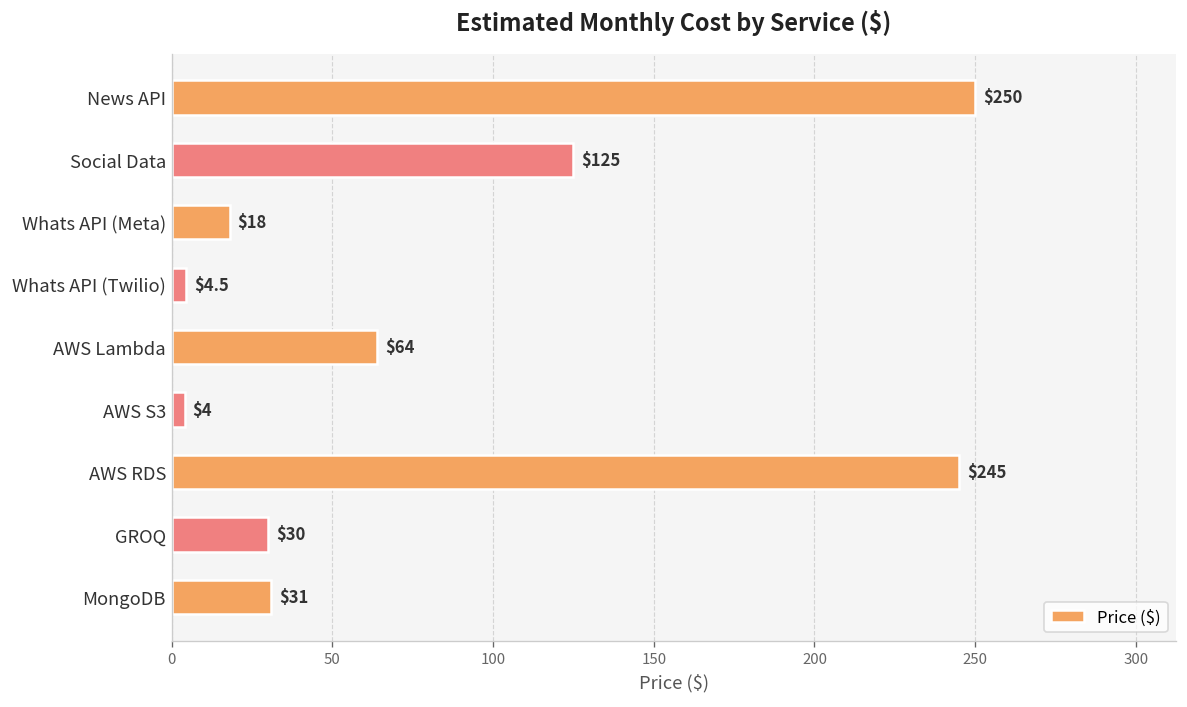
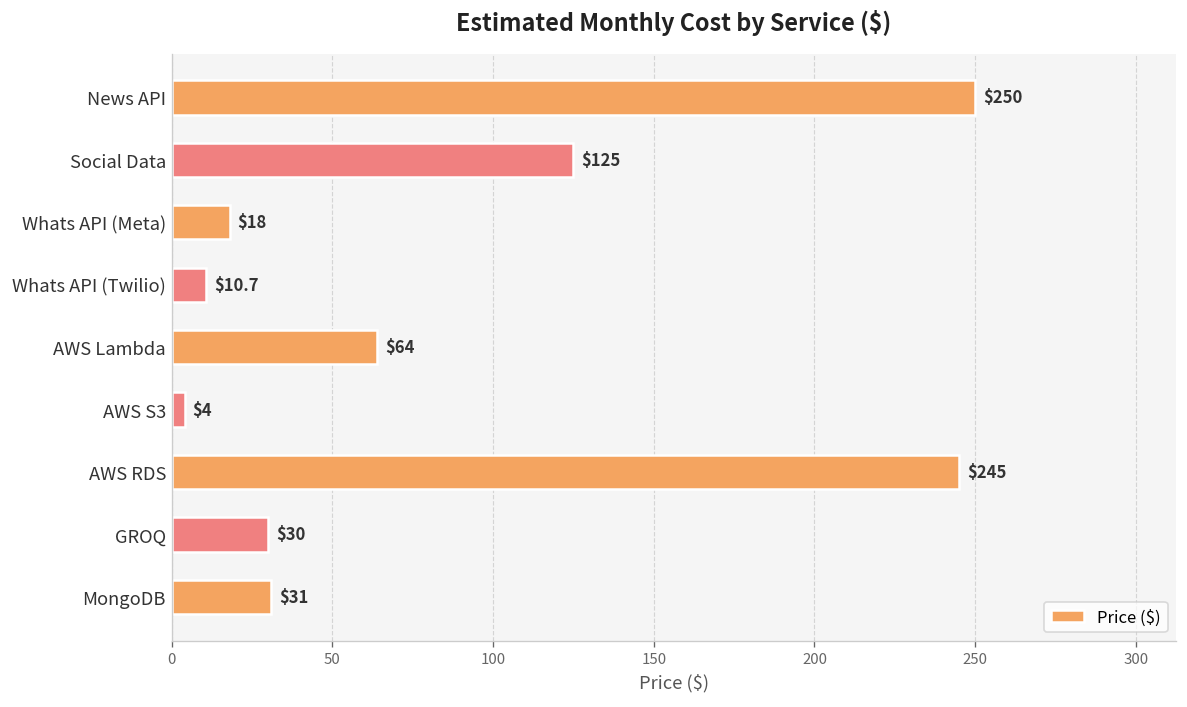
  {
    "News API": "$250",
    "Social Data": "$125",
    "Whats API (Meta)": "$18",
-   "Whats API (Twilio)": "$4.5",
+   "Whats API (Twilio)": "$10.7",
    "AWS Lambda": "$64",
    "AWS S3": "$4",
    "AWS RDS": "$245",
    "GROQ": "$30",
    "MongoDB": "$31"
  }
